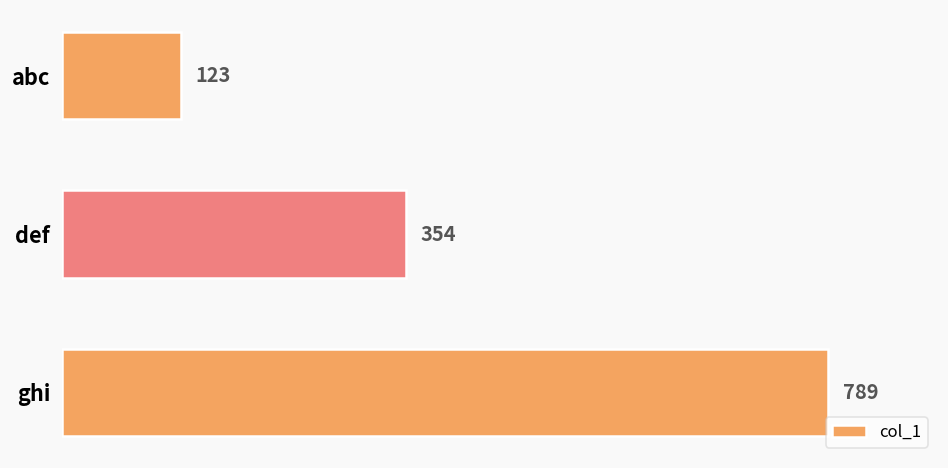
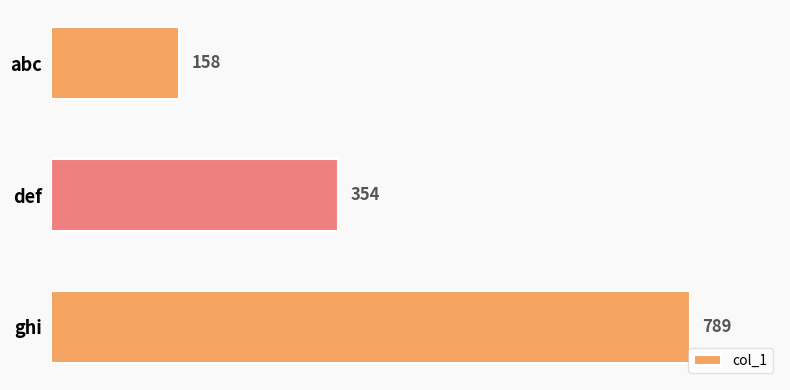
  {
-   "abc": 123,
+   "abc": 158,
    "def": 354,
    "ghi": 789
  }
